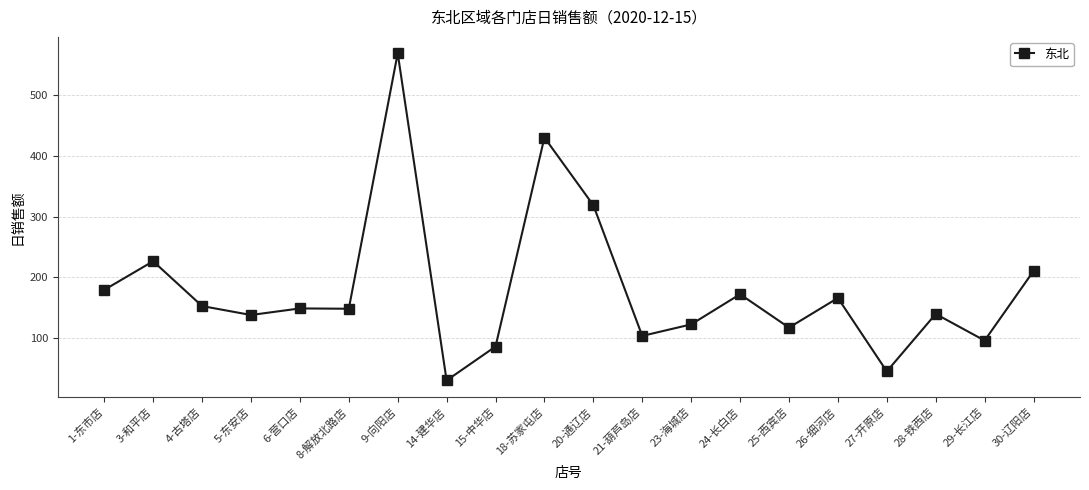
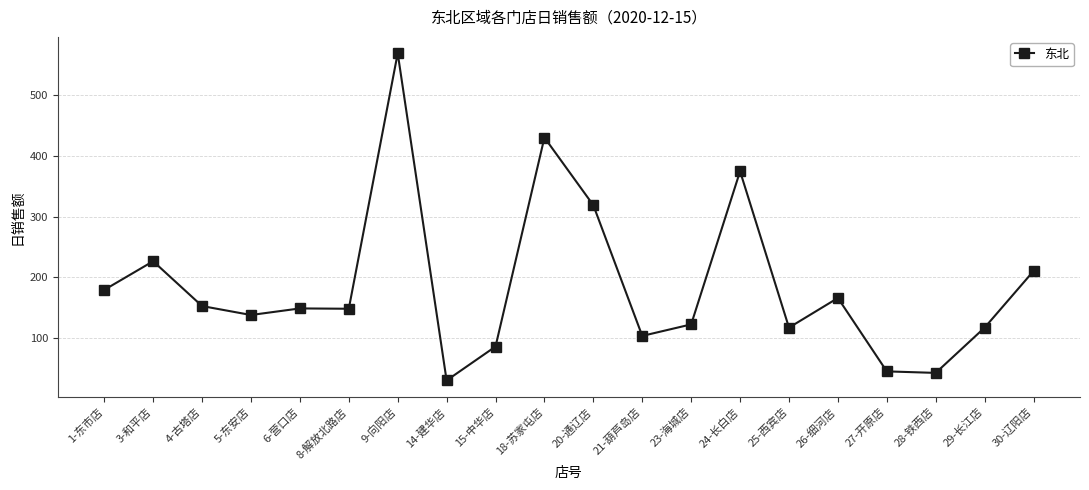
  {
    "1-东市店": 180,
    "3-和平店": 230,
    "4-古塔店": 150,
    "5-东安店": 140,
    "6-营口店": 150,
    "8-解放北路店": 150,
    "9-向阳店": 570,
    "14-建华店": 30,
    "15-中华店": 90,
    "18-苏家屯店": 430,
    "20-通辽店": 320,
    "21-葫芦岛店": 100,
    "23-海城店": 120,
-   "24-长白店": 170,
+   "24-长白店": 370,
    "25-西宾店": 120,
    "26-细河店": 170,
    "27-开原店": 50,
-   "28-铁西店": 140,
-   "29-长江店": 100,
+   "28-铁西店": 40,
+   "29-长江店": 120,
    "30-辽阳店": 210
  }
